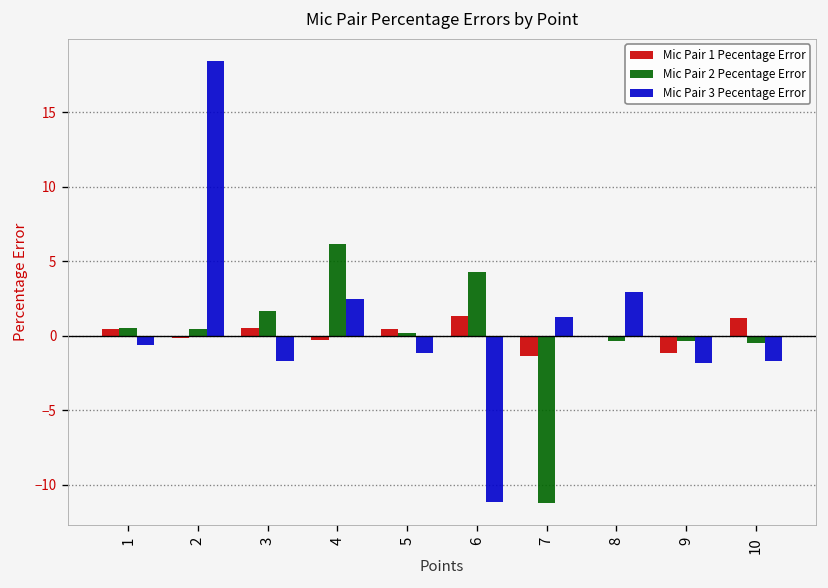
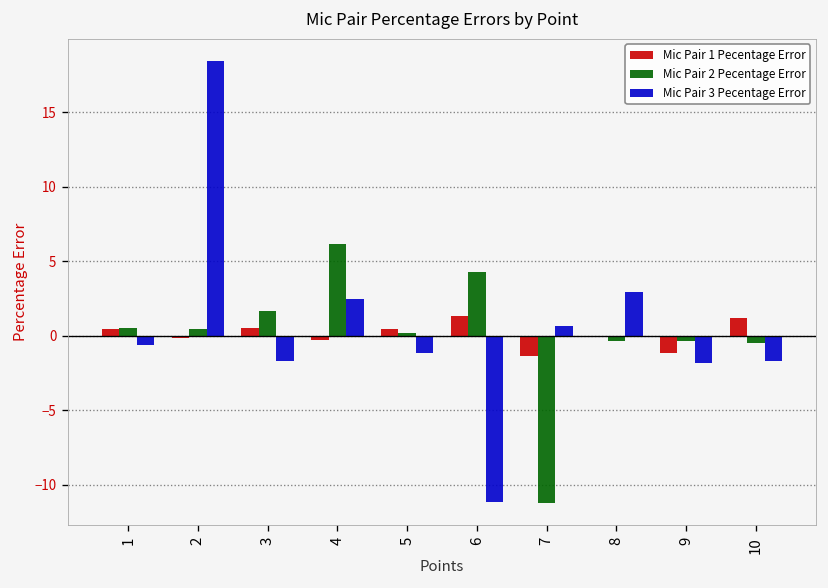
  {
    "Mic Pair 1 Pecentage Error": {
      "1": 0.5,
      "3": 0.5,
      "4": -0.3,
      "5": 0.4,
      "6": 1.3,
      "7": -1.4,
      "9": -1.2,
      "10": 1.2
    },
    "Mic Pair 2 Pecentage Error": {
      "1": 0.5,
      "2": 0.4,
      "3": 1.7,
      "4": 6.1,
      "5": 0.2,
      "6": 4.3,
      "7": -11.2,
      "8": -0.4,
      "9": -0.4,
      "10": -0.5
    },
    "Mic Pair 3 Pecentage Error": {
      "1": -0.6,
      "2": 18.4,
      "3": -1.7,
      "4": 2.5,
      "5": -1.2,
      "6": -11.1,
-     "7": 1.3,
+     "7": 0.6,
      "8": 2.9,
      "9": -1.8,
      "10": -1.7
    }
  }
